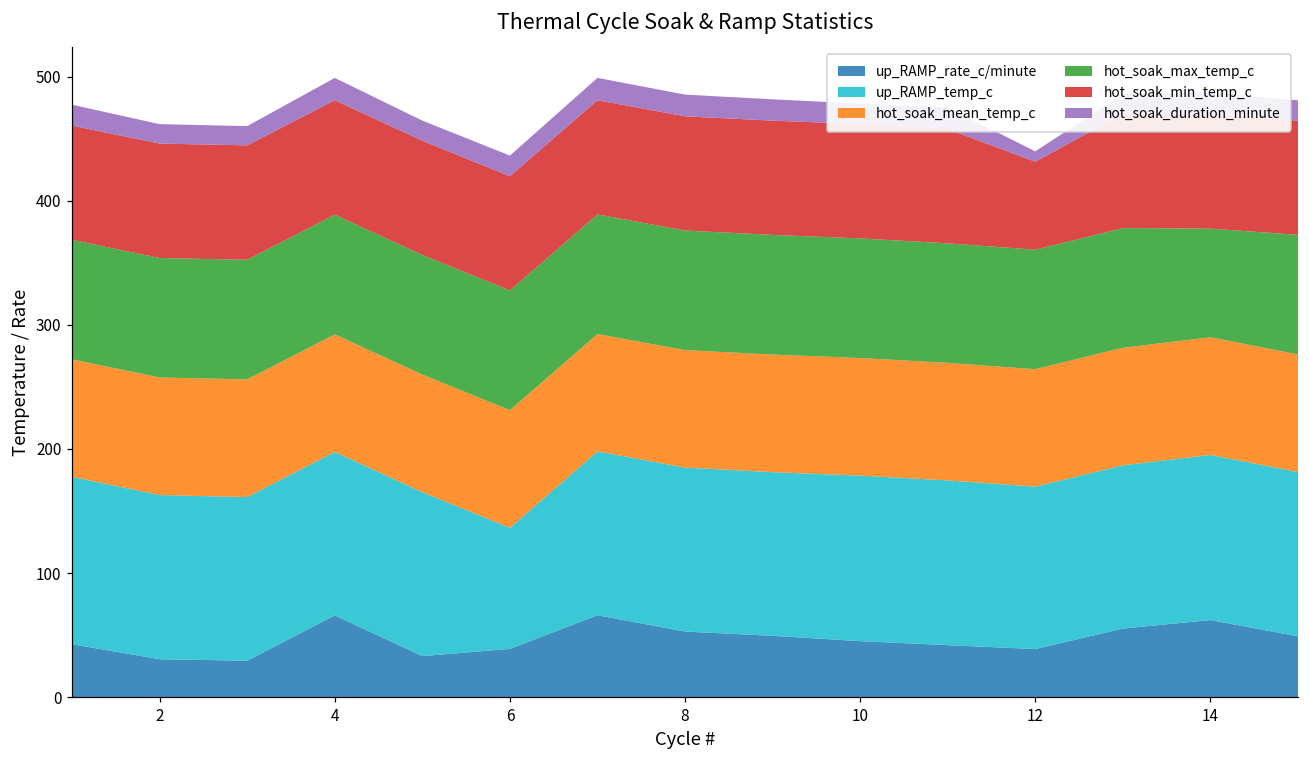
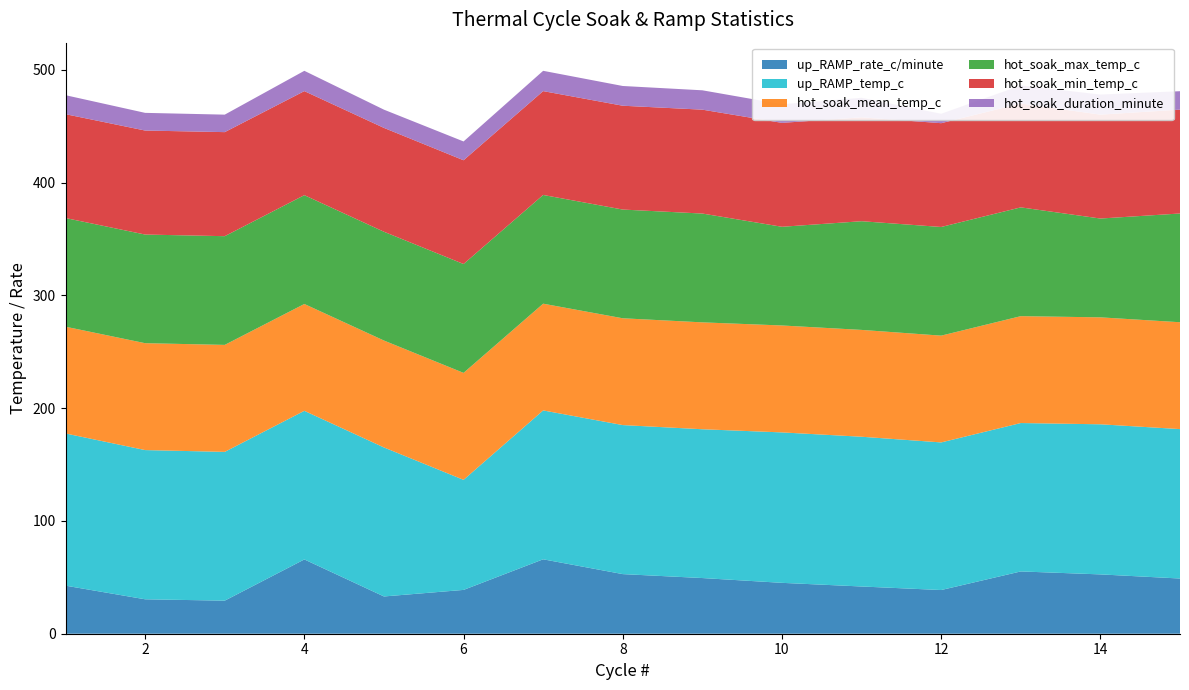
  {
    "up_RAMP_rate_c/minute": {
      "2": 31,
      "4": 66,
      "6": 39,
      "8": 53,
      "10": 45,
      "12": 39,
-     "14": 62
+     "14": 53
    },
    "up_RAMP_temp_c": {
      "2": 132,
      "4": 132,
      "6": 98,
      "8": 132,
      "10": 133,
      "12": 131,
      "14": 133
    },
    "hot_soak_mean_temp_c": {
      "2": 95,
      "4": 95,
      "6": 95,
      "8": 95,
      "10": 95,
      "12": 95,
      "14": 95
    },
    "hot_soak_max_temp_c": {
      "2": 96,
      "4": 96,
      "6": 97,
      "8": 96,
-     "10": 96,
+     "10": 88,
      "12": 96,
      "14": 88
    },
    "hot_soak_min_temp_c": {
      "2": 92,
      "4": 92,
      "6": 92,
      "8": 92,
-     "12": 71
+     "12": 92
    },
    "hot_soak_duration_minute": {
      "2": 16,
      "4": 18,
      "6": 17,
      "8": 18
    }
  }
